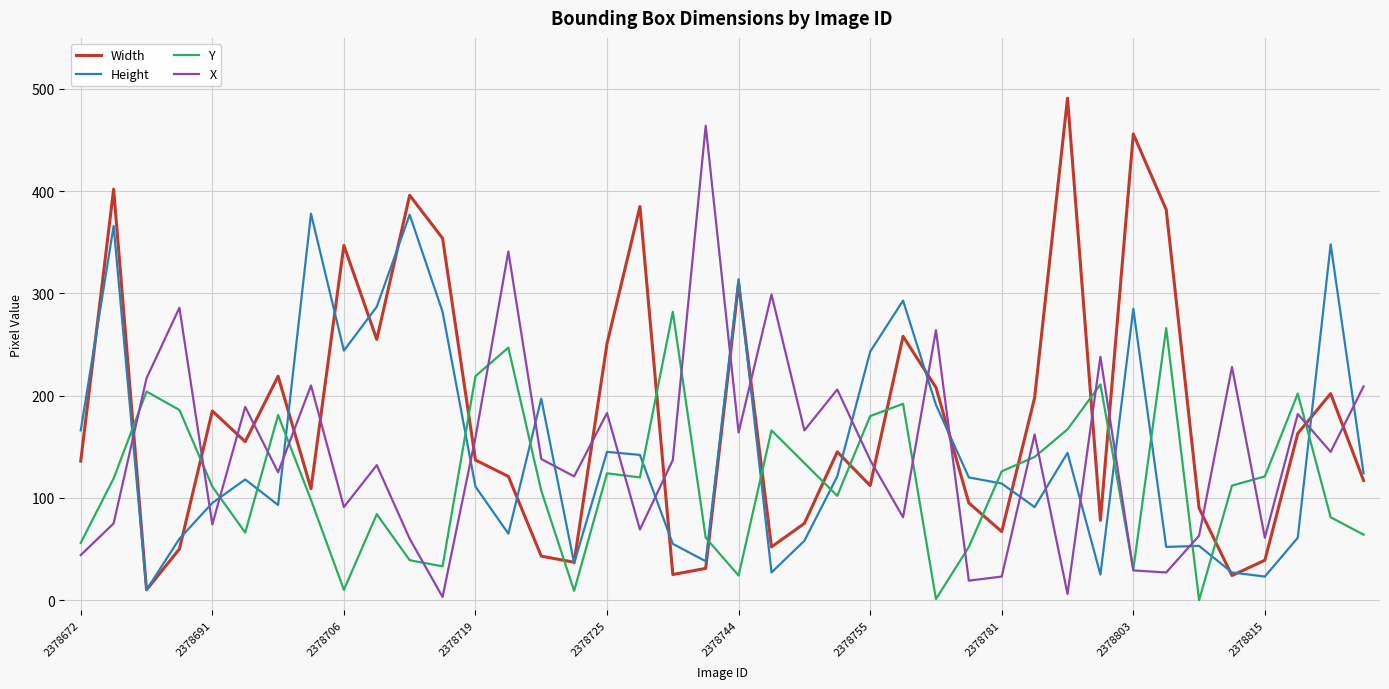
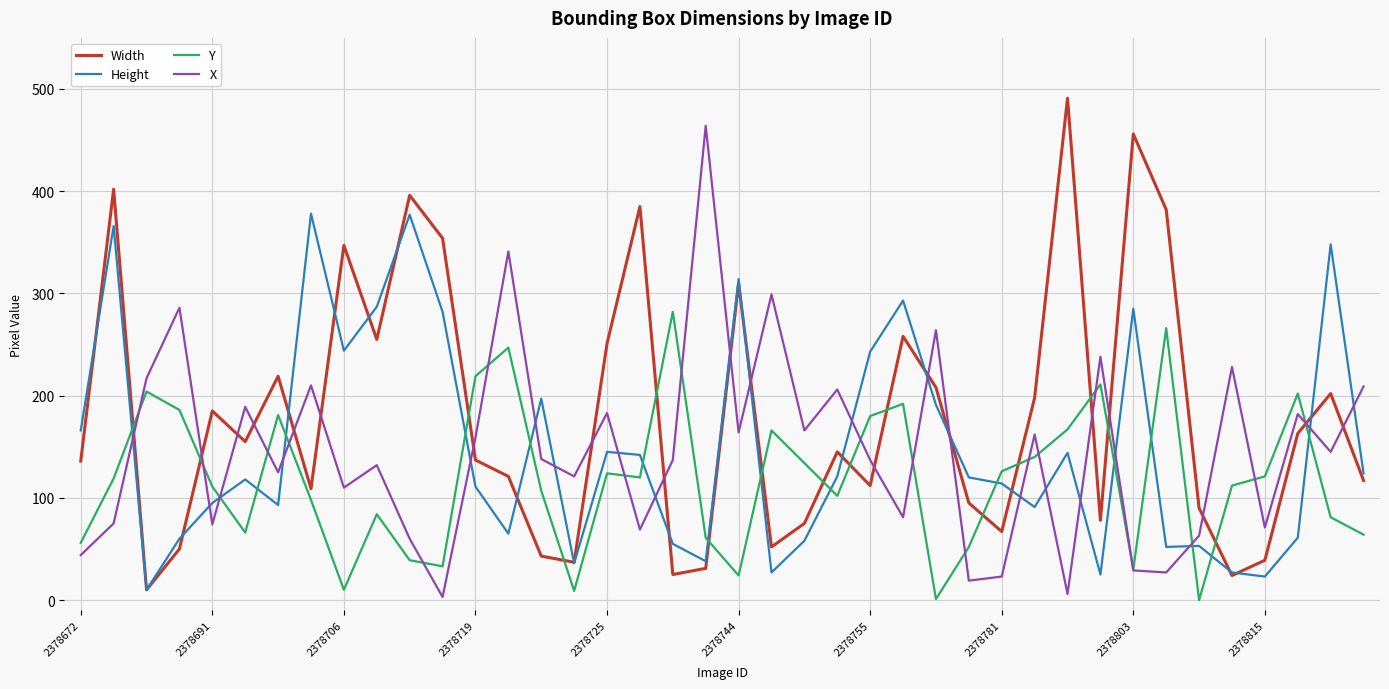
  {
    "Width": {
      "2378672": 136,
      "2378691": 185,
      "2378706": 347,
      "2378719": 137,
      "2378725": 251,
      "2378744": 310,
      "2378755": 112,
      "2378781": 67,
      "2378803": 456,
      "2378815": 39
    },
    "Height": {
      "2378672": 166,
      "2378691": 95,
      "2378706": 244,
      "2378719": 111,
      "2378725": 145,
      "2378744": 314,
      "2378755": 243,
      "2378781": 114,
      "2378803": 285,
      "2378815": 23
    },
    "Y": {
      "2378672": 56,
      "2378691": 111,
      "2378706": 10,
      "2378719": 219,
      "2378725": 124,
      "2378744": 24,
      "2378755": 180,
      "2378781": 126,
      "2378815": 121
    },
    "X": {
      "2378672": 44,
      "2378691": 74,
-     "2378706": 91,
+     "2378706": 110,
      "2378719": 159,
      "2378725": 183,
      "2378744": 164,
      "2378755": 137,
      "2378781": 23,
-     "2378815": 61
+     "2378815": 71
    }
  }
